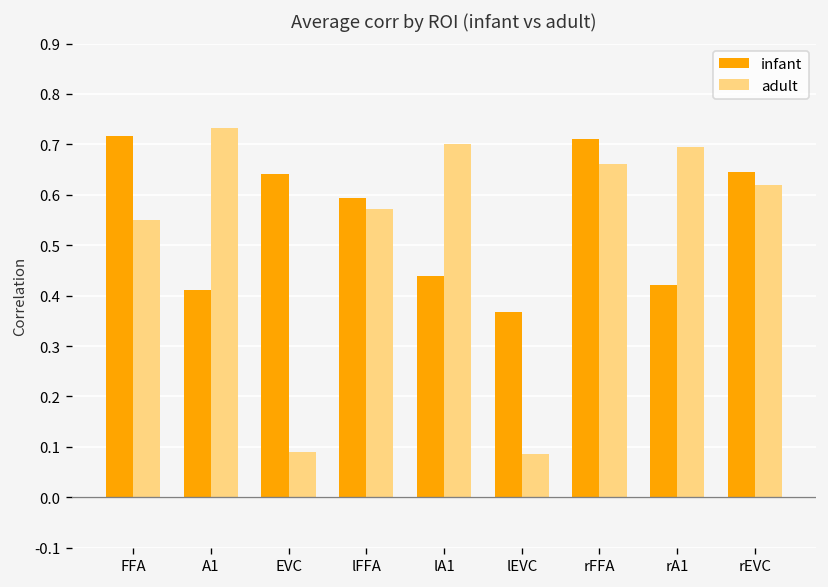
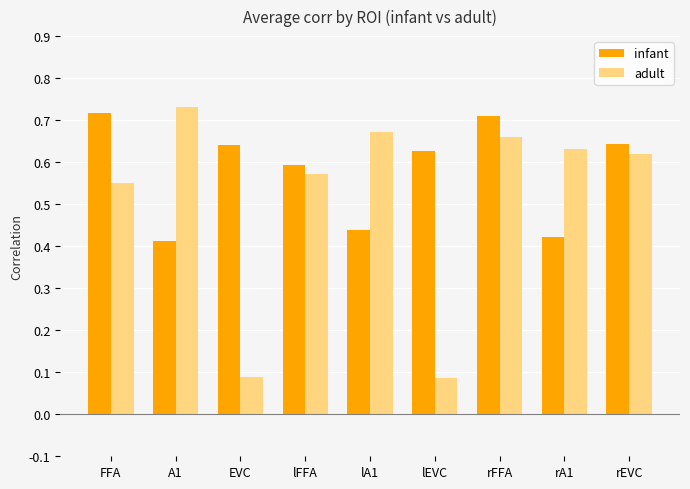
  {
    "infant": {
      "FFA": 0.72,
      "A1": 0.41,
      "EVC": 0.64,
      "lFFA": 0.59,
      "lA1": 0.44,
-     "lEVC": 0.37,
+     "lEVC": 0.63,
      "rFFA": 0.71,
      "rA1": 0.42,
      "rEVC": 0.64
    },
    "adult": {
      "FFA": 0.55,
      "A1": 0.73,
      "EVC": 0.09,
      "lFFA": 0.57,
-     "lA1": 0.70,
+     "lA1": 0.67,
      "lEVC": 0.09,
      "rFFA": 0.66,
-     "rA1": 0.69,
+     "rA1": 0.63,
      "rEVC": 0.62
    }
  }
